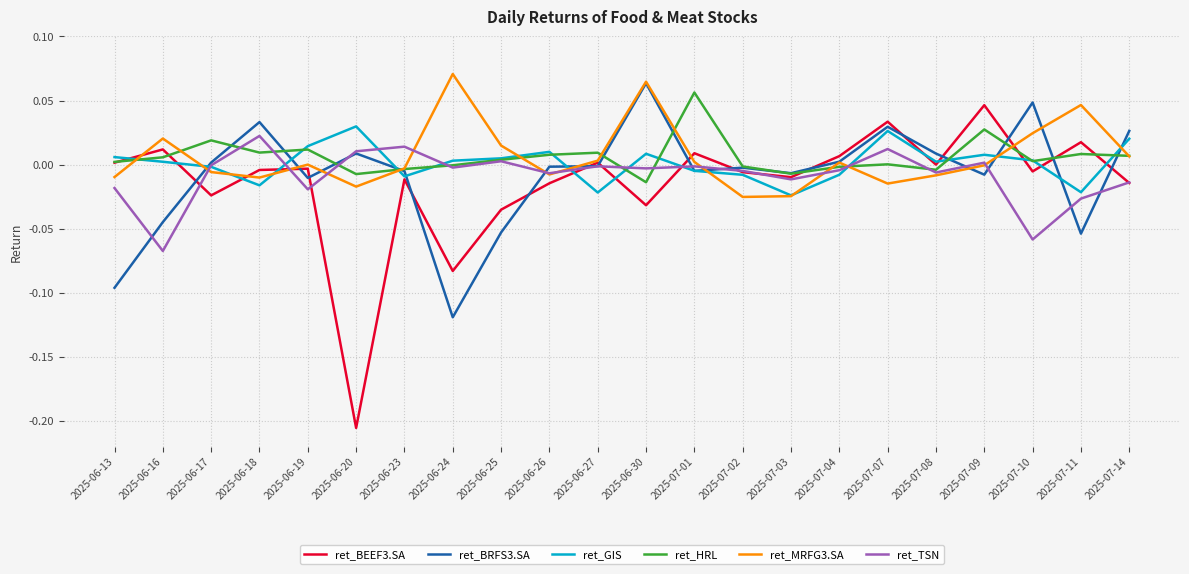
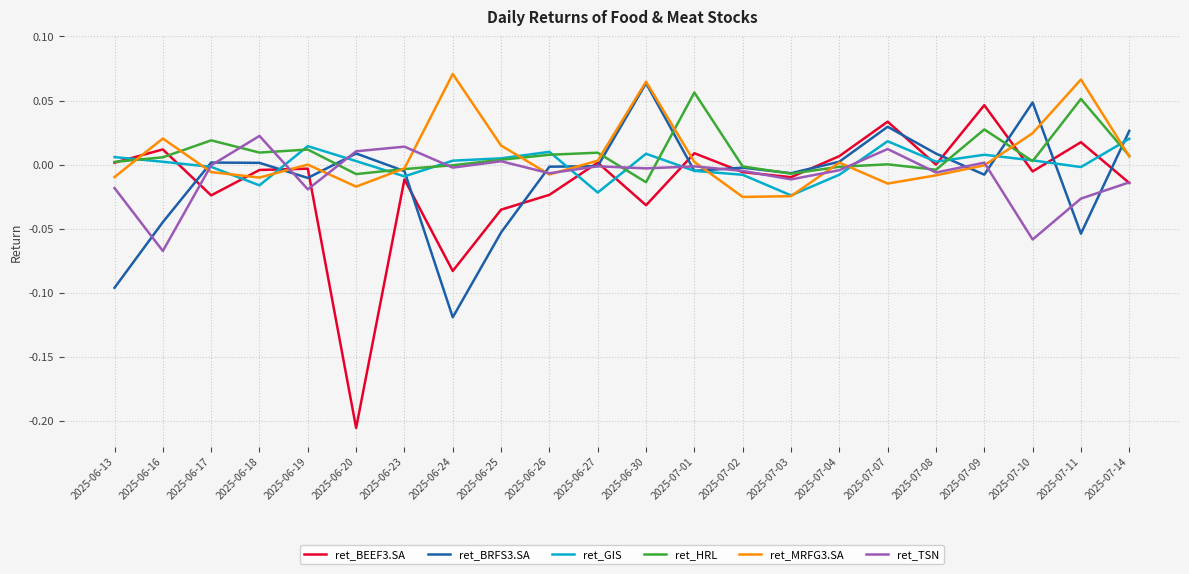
  {
    "ret_BEEF3.SA": {
      "2025-06-16": 0.012,
      "2025-06-17": -0.024,
      "2025-06-18": -0.004,
      "2025-06-19": -0.003,
      "2025-06-20": -0.205,
      "2025-06-23": -0.012,
      "2025-06-24": -0.083,
      "2025-06-25": -0.035,
-     "2025-06-26": -0.015,
+     "2025-06-26": -0.024,
      "2025-06-30": -0.032,
      "2025-07-01": 0.009,
      "2025-07-04": 0.007,
      "2025-07-07": 0.033,
      "2025-07-08": 0.000,
      "2025-07-09": 0.046,
      "2025-07-10": -0.005,
      "2025-07-11": 0.017
    },
    "ret_BRFS3.SA": {
      "2025-06-13": -0.096,
      "2025-06-16": -0.045,
      "2025-06-17": 0.002,
-     "2025-06-18": 0.033,
+     "2025-06-18": 0.001,
      "2025-06-19": -0.010,
      "2025-06-24": -0.119,
      "2025-06-25": -0.053,
      "2025-06-26": -0.002,
      "2025-07-07": 0.030,
      "2025-07-08": 0.009,
      "2025-07-09": -0.008,
      "2025-07-10": 0.048,
      "2025-07-11": -0.054,
      "2025-07-14": 0.026
    },
    "ret_GIS": {
      "2025-06-13": 0.006,
      "2025-06-16": 0.002,
      "2025-06-18": -0.016,
      "2025-06-19": 0.014,
-     "2025-06-20": 0.030,
+     "2025-06-20": 0.003,
      "2025-06-23": -0.009,
      "2025-06-24": 0.003,
      "2025-06-26": 0.010,
      "2025-06-27": -0.022,
      "2025-06-30": 0.008,
      "2025-07-02": -0.008,
      "2025-07-04": -0.008,
-     "2025-07-07": 0.026,
+     "2025-07-07": 0.018,
      "2025-07-08": 0.002,
      "2025-07-09": 0.008,
-     "2025-07-11": -0.022,
+     "2025-07-11": -0.002,
      "2025-07-14": 0.020
    },
    "ret_HRL": {
      "2025-06-16": 0.006,
      "2025-06-17": 0.019,
      "2025-06-18": 0.009,
      "2025-06-19": 0.012,
      "2025-06-20": -0.007,
      "2025-06-26": 0.008,
      "2025-06-27": 0.009,
      "2025-06-30": -0.014,
      "2025-07-01": 0.056,
      "2025-07-04": -0.002,
      "2025-07-07": 0.000,
      "2025-07-08": -0.004,
      "2025-07-09": 0.027,
-     "2025-07-11": 0.008
+     "2025-07-11": 0.051
    },
    "ret_MRFG3.SA": {
      "2025-06-13": -0.010,
      "2025-06-16": 0.020,
      "2025-06-17": -0.006,
      "2025-06-18": -0.010,
      "2025-06-19": 0.000,
      "2025-06-20": -0.017,
      "2025-06-24": 0.071,
      "2025-06-25": 0.015,
      "2025-07-01": 0.002,
      "2025-07-02": -0.025,
      "2025-07-07": -0.015,
      "2025-07-08": -0.008,
      "2025-07-09": -0.001,
      "2025-07-10": 0.025,
-     "2025-07-11": 0.047
+     "2025-07-11": 0.066
    },
    "ret_TSN": {
      "2025-06-13": -0.018,
      "2025-06-16": -0.067,
      "2025-06-18": 0.022,
      "2025-06-19": -0.019,
      "2025-06-23": 0.014,
      "2025-06-30": -0.003,
      "2025-07-01": -0.001,
      "2025-07-04": -0.004,
      "2025-07-07": 0.012,
      "2025-07-08": -0.006,
      "2025-07-09": 0.002,
      "2025-07-10": -0.058,
      "2025-07-11": -0.027
    }
  }
